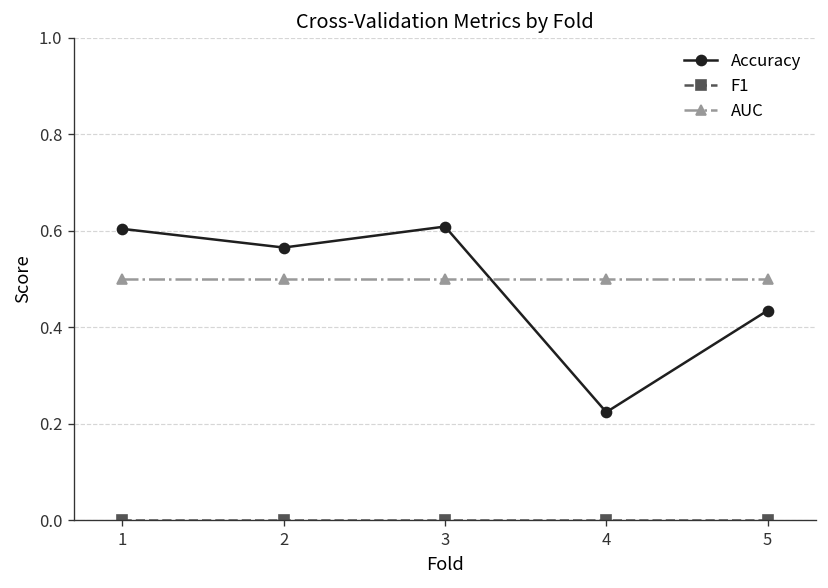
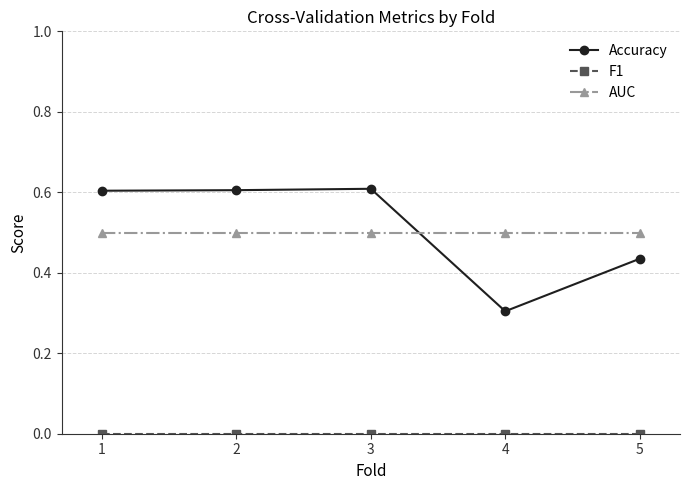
  {
    "Accuracy": {
      "1": 0.60,
-     "2": 0.57,
+     "2": 0.61,
      "3": 0.61,
-     "4": 0.22,
+     "4": 0.30,
      "5": 0.43
    },
    "F1": {
      "1": 0.00,
      "2": 0.00,
      "3": 0.00,
      "4": 0.00,
      "5": 0.00
    },
    "AUC": {
      "1": 0.50,
      "2": 0.50,
      "3": 0.50,
      "4": 0.50,
      "5": 0.50
    }
  }
